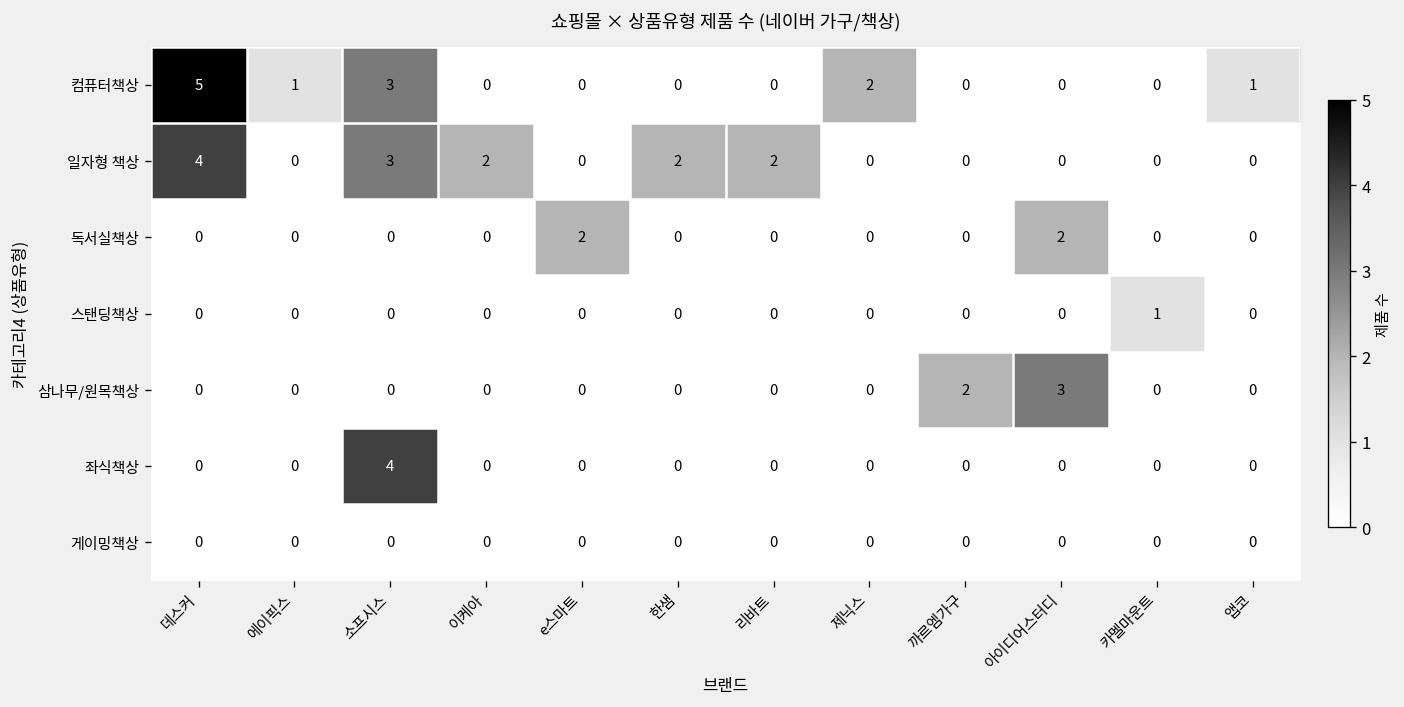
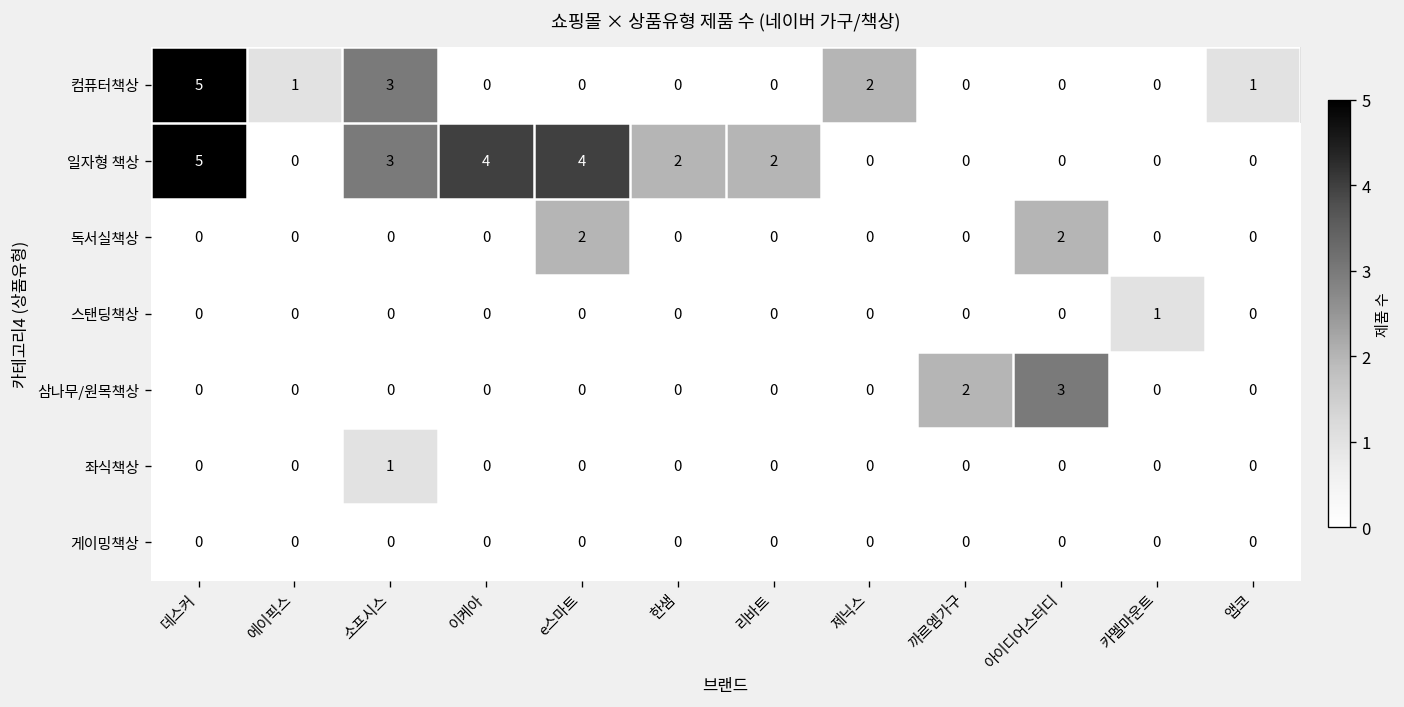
  {
    "컴퓨터책상": {
      "데스커": 5,
      "에이픽스": 1,
      "소프시스": 3,
      "이케아": 0,
      "e스마트": 0,
      "한샘": 0,
      "리바트": 0,
      "제닉스": 2,
      "까르엠가구": 0,
      "아이디어스터디": 0,
      "카멜마운트": 0,
      "앱코": 1
    },
    "일자형 책상": {
-     "데스커": 4,
+     "데스커": 5,
      "에이픽스": 0,
      "소프시스": 3,
-     "이케아": 2,
-     "e스마트": 0,
+     "이케아": 4,
+     "e스마트": 4,
      "한샘": 2,
      "리바트": 2,
      "제닉스": 0,
      "까르엠가구": 0,
      "아이디어스터디": 0,
      "카멜마운트": 0,
      "앱코": 0
    },
    "독서실책상": {
      "데스커": 0,
      "에이픽스": 0,
      "소프시스": 0,
      "이케아": 0,
      "e스마트": 2,
      "한샘": 0,
      "리바트": 0,
      "제닉스": 0,
      "까르엠가구": 0,
      "아이디어스터디": 2,
      "카멜마운트": 0,
      "앱코": 0
    },
    "스탠딩책상": {
      "데스커": 0,
      "에이픽스": 0,
      "소프시스": 0,
      "이케아": 0,
      "e스마트": 0,
      "한샘": 0,
      "리바트": 0,
      "제닉스": 0,
      "까르엠가구": 0,
      "아이디어스터디": 0,
      "카멜마운트": 1,
      "앱코": 0
    },
    "삼나무/원목책상": {
      "데스커": 0,
      "에이픽스": 0,
      "소프시스": 0,
      "이케아": 0,
      "e스마트": 0,
      "한샘": 0,
      "리바트": 0,
      "제닉스": 0,
      "까르엠가구": 2,
      "아이디어스터디": 3,
      "카멜마운트": 0,
      "앱코": 0
    },
    "좌식책상": {
      "데스커": 0,
      "에이픽스": 0,
-     "소프시스": 4,
+     "소프시스": 1,
      "이케아": 0,
      "e스마트": 0,
      "한샘": 0,
      "리바트": 0,
      "제닉스": 0,
      "까르엠가구": 0,
      "아이디어스터디": 0,
      "카멜마운트": 0,
      "앱코": 0
    },
    "게이밍책상": {
      "데스커": 0,
      "에이픽스": 0,
      "소프시스": 0,
      "이케아": 0,
      "e스마트": 0,
      "한샘": 0,
      "리바트": 0,
      "제닉스": 0,
      "까르엠가구": 0,
      "아이디어스터디": 0,
      "카멜마운트": 0,
      "앱코": 0
    }
  }
